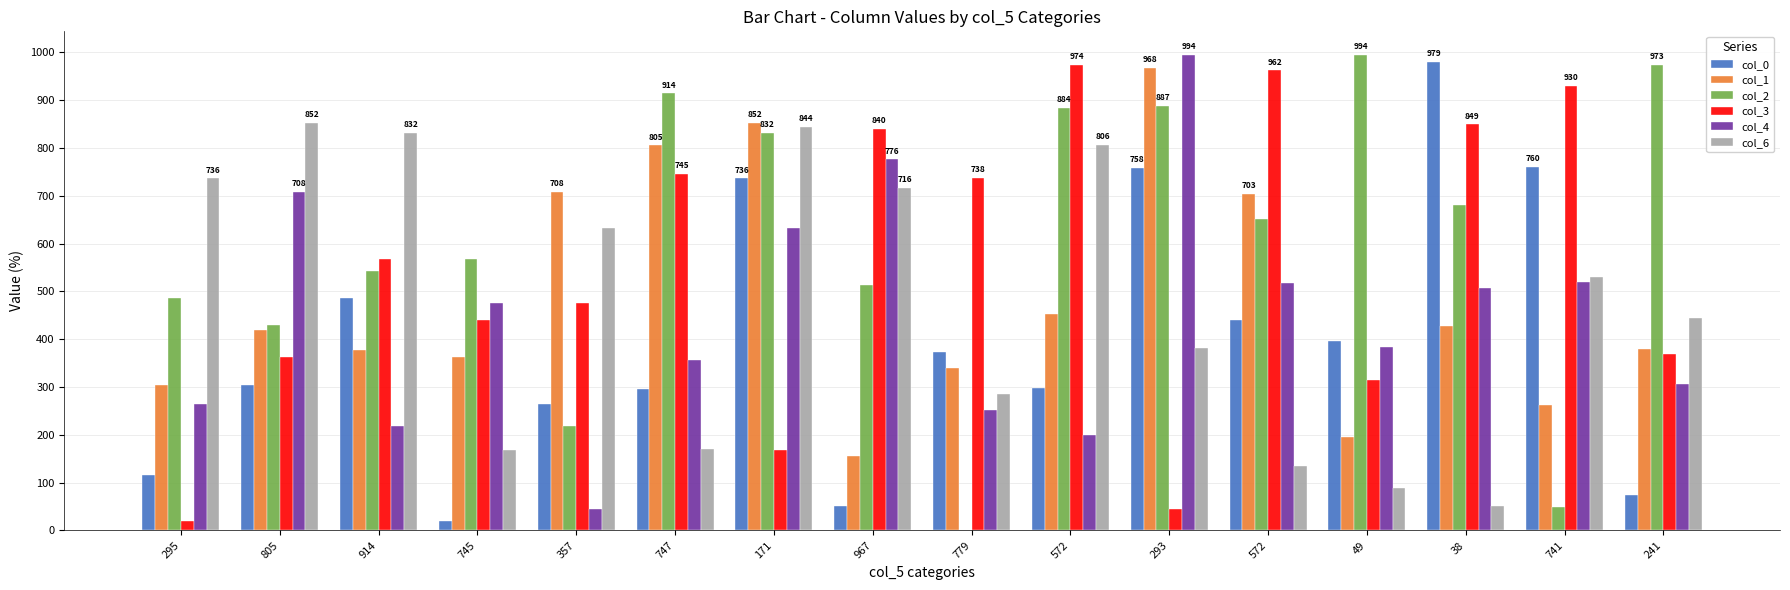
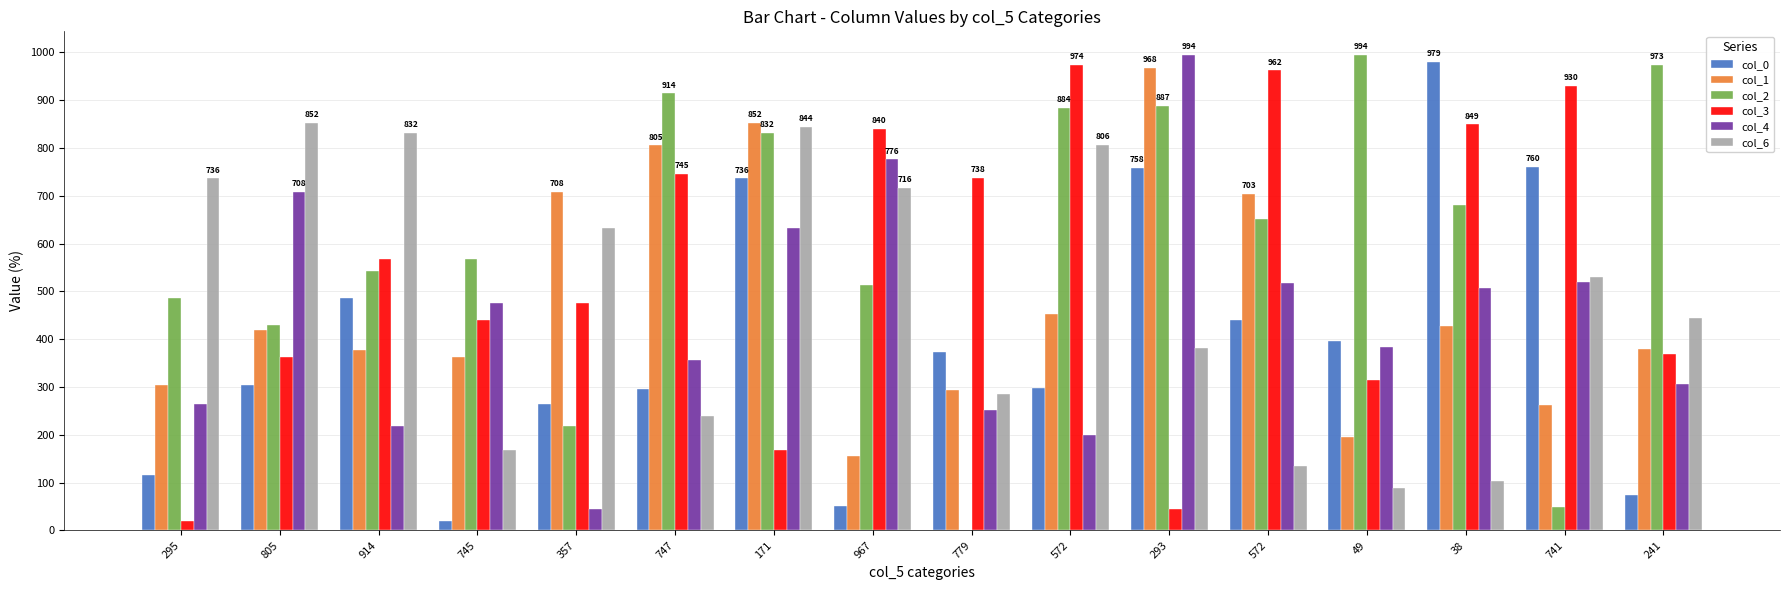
  {
    "col_0": {
      "171": 736,
      "293": 758,
      "38": 979,
      "741": 760
    },
    "col_1": {
      "295": 310,
      "805": 420,
      "914": 380,
      "745": 360,
      "967": 160,
-     "779": 340,
+     "779": 290,
      "49": 200,
      "38": 430,
      "741": 260,
      "241": 380
    },
    "col_2": {
      "747": 914,
      "171": 832,
      "293": 887,
      "49": 994,
      "241": 973
    },
    "col_3": {
      "747": 745,
      "967": 840,
      "779": 738,
      "38": 849,
      "741": 930
    },
    "col_4": {
      "805": 708,
      "967": 776,
      "293": 994
    },
    "col_6": {
      "745": 170,
      "357": 630,
-     "747": 170,
+     "747": 240,
      "779": 290,
      "293": 380,
      "49": 90,
-     "38": 50,
+     "38": 100,
      "741": 530,
      "241": 450
    }
  }
